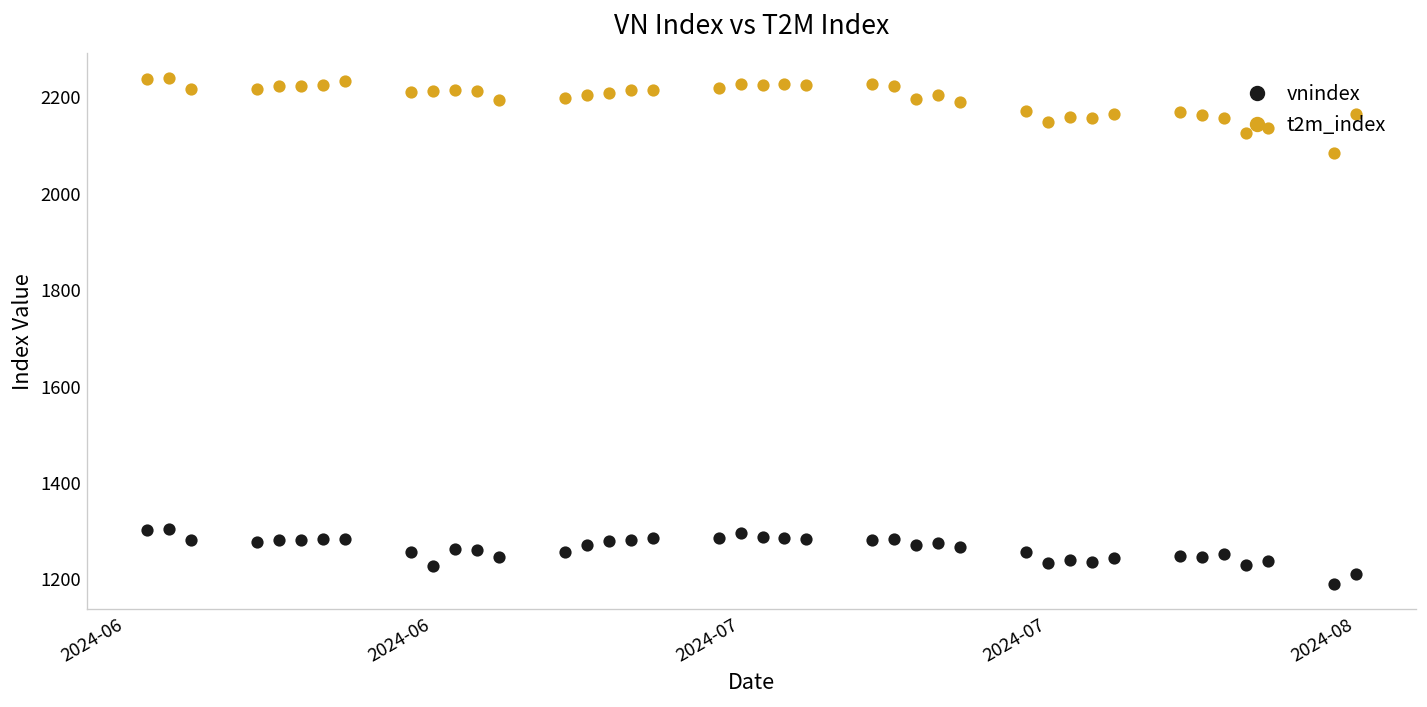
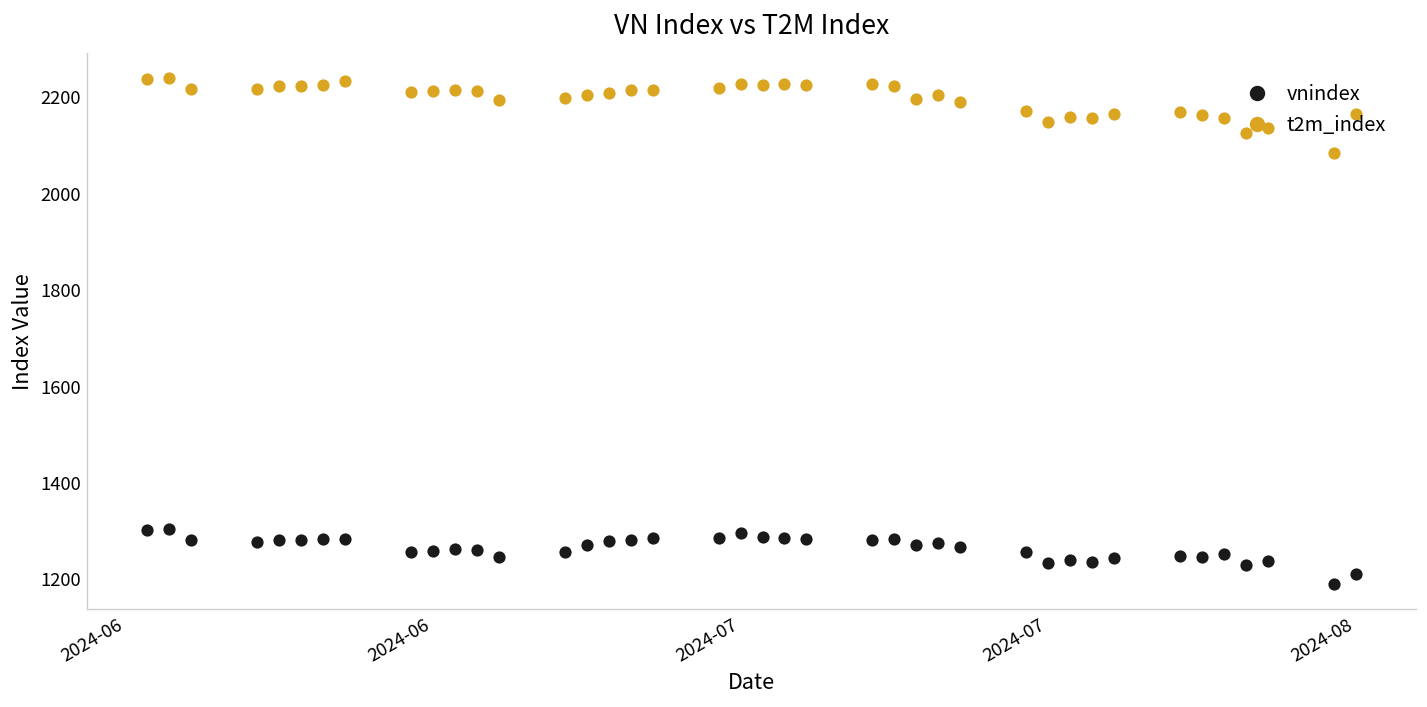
  {
    "vnindex": {
-     "2024-06": 1220
+     "2024-06": 1260
    }
  }
